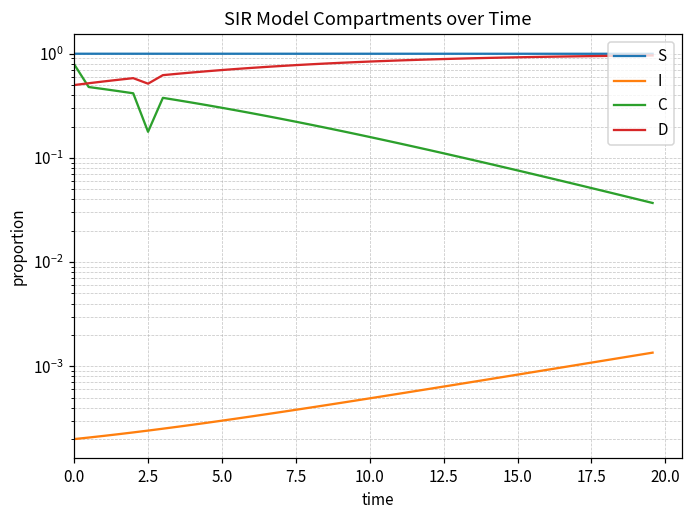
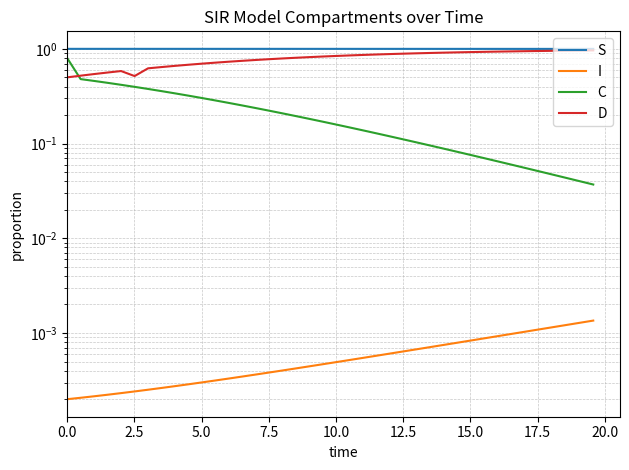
  {
    "S": {
      "0.0": 1.0,
      "2.5": 1.0
    },
    "I": {
      "0.0": 0.00020,
      "2.5": 0.00024
    },
    "C": {
      "0.0": 0.8,
-     "2.5": 0.18
+     "2.5": 0.40
    },
    "D": {
      "0.0": 0.5,
      "2.5": 0.5
    }
  }
